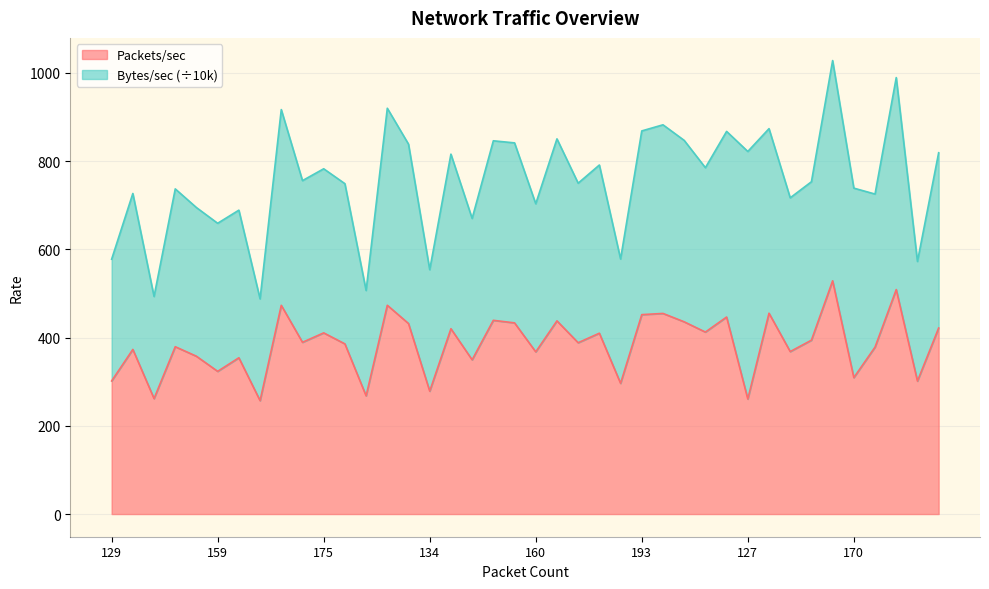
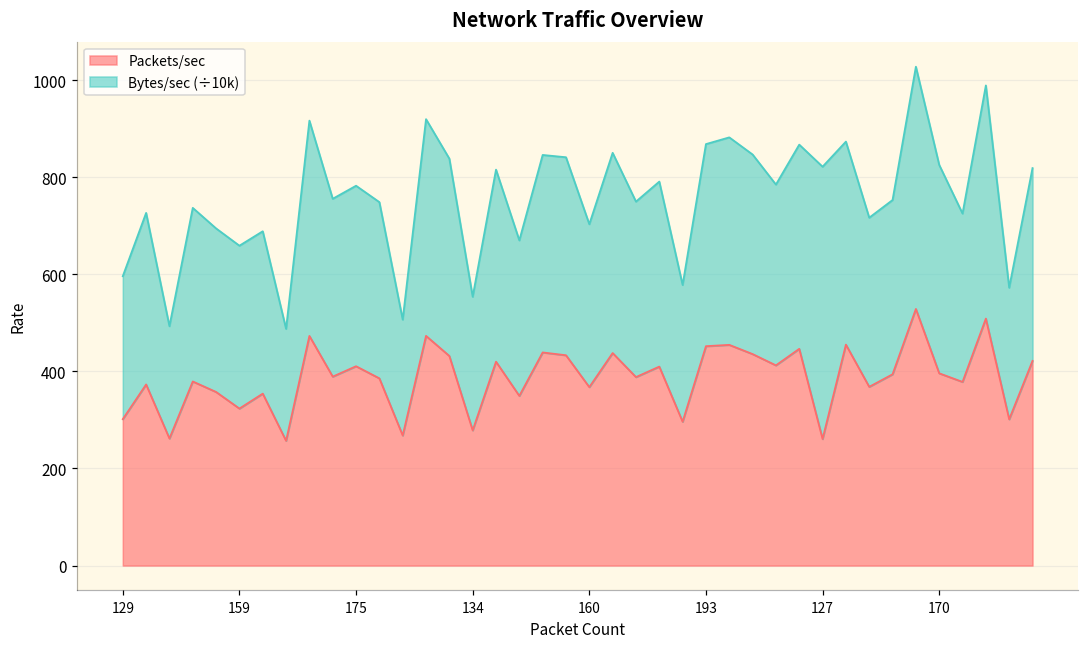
  {
    "Packets/sec": {
      "129": 300,
      "159": 320,
      "175": 410,
      "134": 280,
      "160": 370,
      "193": 450,
      "127": 260,
-     "170": 310
+     "170": 400
    },
    "Bytes/sec (÷10k)": {
-     "129": 280,
+     "129": 290,
      "159": 340,
      "175": 370,
      "134": 280,
      "160": 340,
      "193": 420,
      "127": 560,
      "170": 430
    }
  }
